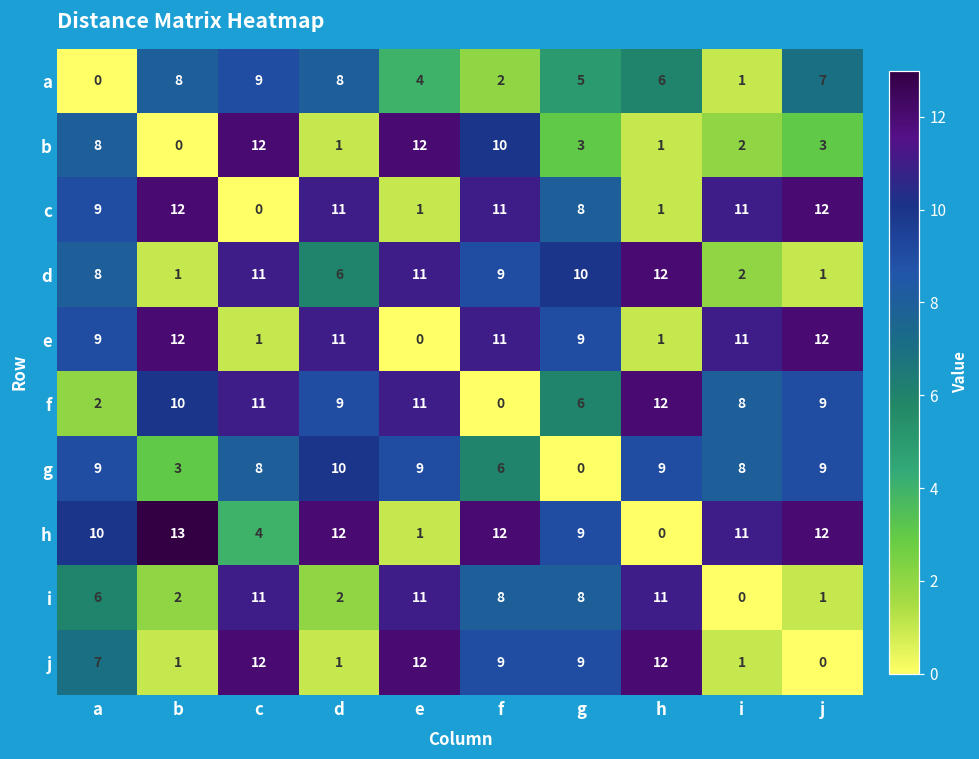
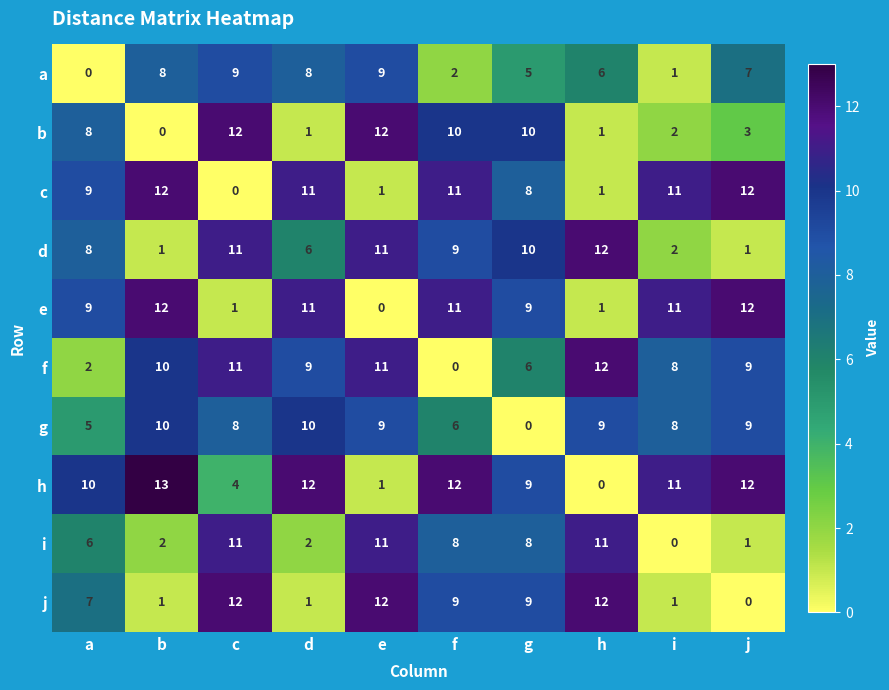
  {
    "a": {
      "a": 0,
      "b": 8,
      "c": 9,
      "d": 8,
-     "e": 4,
+     "e": 9,
      "f": 2,
      "g": 5,
      "h": 6,
      "i": 1,
      "j": 7
    },
    "b": {
      "a": 8,
      "b": 0,
      "c": 12,
      "d": 1,
      "e": 12,
      "f": 10,
-     "g": 3,
+     "g": 10,
      "h": 1,
      "i": 2,
      "j": 3
    },
    "c": {
      "a": 9,
      "b": 12,
      "c": 0,
      "d": 11,
      "e": 1,
      "f": 11,
      "g": 8,
      "h": 1,
      "i": 11,
      "j": 12
    },
    "d": {
      "a": 8,
      "b": 1,
      "c": 11,
      "d": 6,
      "e": 11,
      "f": 9,
      "g": 10,
      "h": 12,
      "i": 2,
      "j": 1
    },
    "e": {
      "a": 9,
      "b": 12,
      "c": 1,
      "d": 11,
      "e": 0,
      "f": 11,
      "g": 9,
      "h": 1,
      "i": 11,
      "j": 12
    },
    "f": {
      "a": 2,
      "b": 10,
      "c": 11,
      "d": 9,
      "e": 11,
      "f": 0,
      "g": 6,
      "h": 12,
      "i": 8,
      "j": 9
    },
    "g": {
-     "a": 9,
-     "b": 3,
+     "a": 5,
+     "b": 10,
      "c": 8,
      "d": 10,
      "e": 9,
      "f": 6,
      "g": 0,
      "h": 9,
      "i": 8,
      "j": 9
    },
    "h": {
      "a": 10,
      "b": 13,
      "c": 4,
      "d": 12,
      "e": 1,
      "f": 12,
      "g": 9,
      "h": 0,
      "i": 11,
      "j": 12
    },
    "i": {
      "a": 6,
      "b": 2,
      "c": 11,
      "d": 2,
      "e": 11,
      "f": 8,
      "g": 8,
      "h": 11,
      "i": 0,
      "j": 1
    },
    "j": {
      "a": 7,
      "b": 1,
      "c": 12,
      "d": 1,
      "e": 12,
      "f": 9,
      "g": 9,
      "h": 12,
      "i": 1,
      "j": 0
    }
  }
